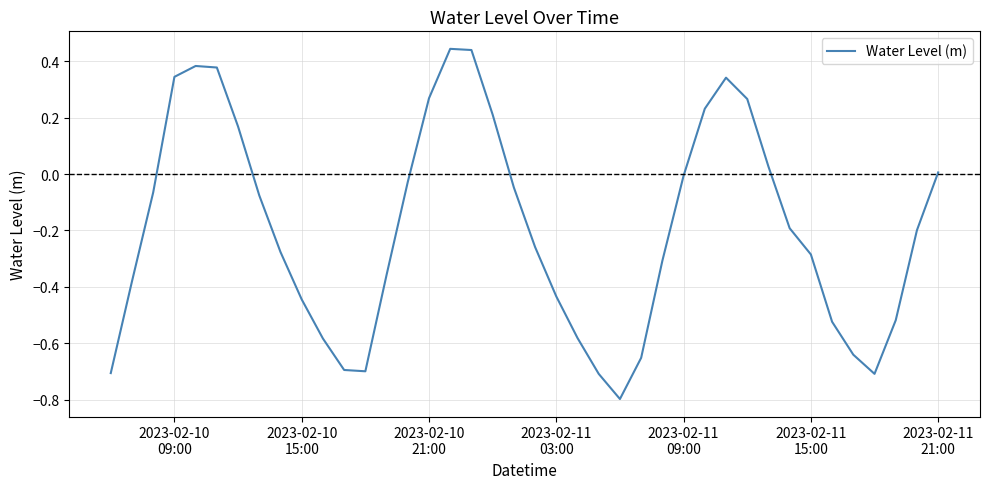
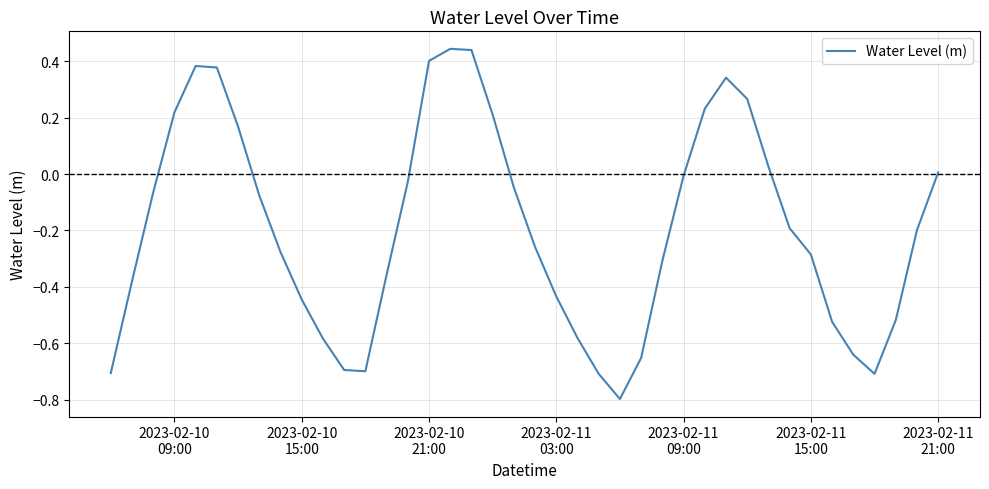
  {
-   "2023-02-10 09:00": 0.35,
+   "2023-02-10 09:00": 0.22,
    "2023-02-10 15:00": -0.44,
-   "2023-02-10 21:00": 0.27,
+   "2023-02-10 21:00": 0.40,
    "2023-02-11 03:00": -0.43,
    "2023-02-11 09:00": -0.01,
    "2023-02-11 15:00": -0.29,
    "2023-02-11 21:00": 0.01
  }
